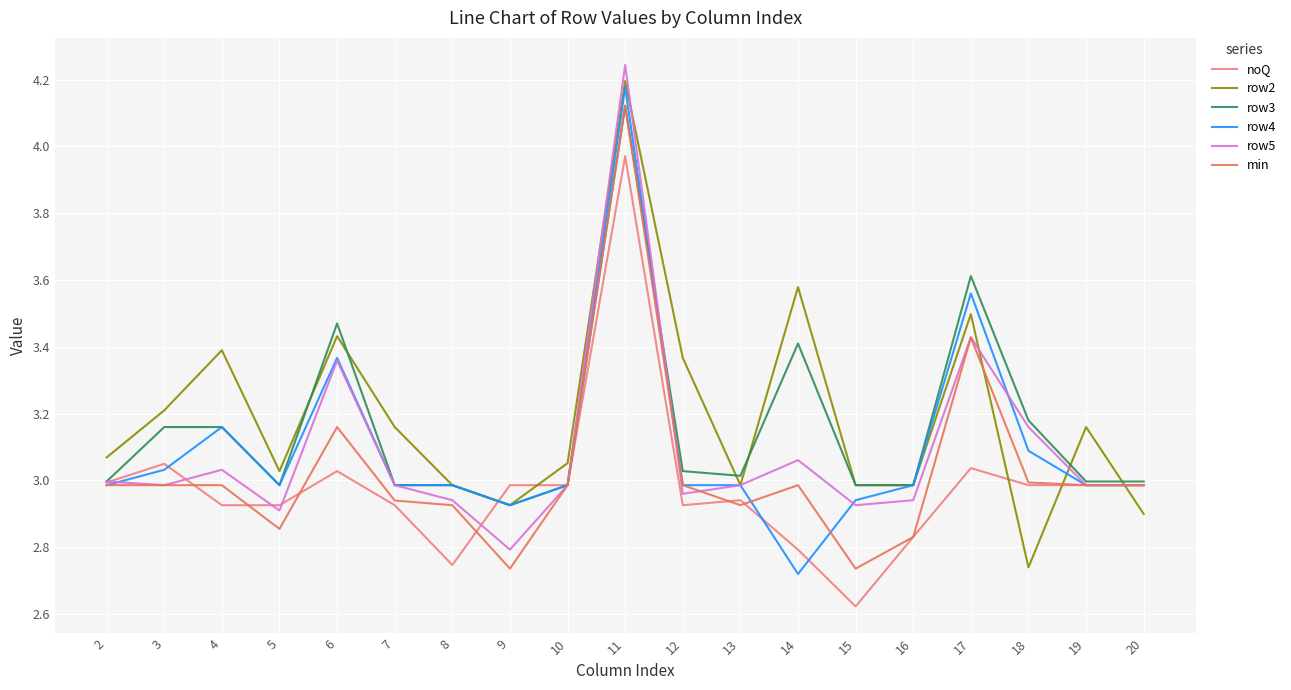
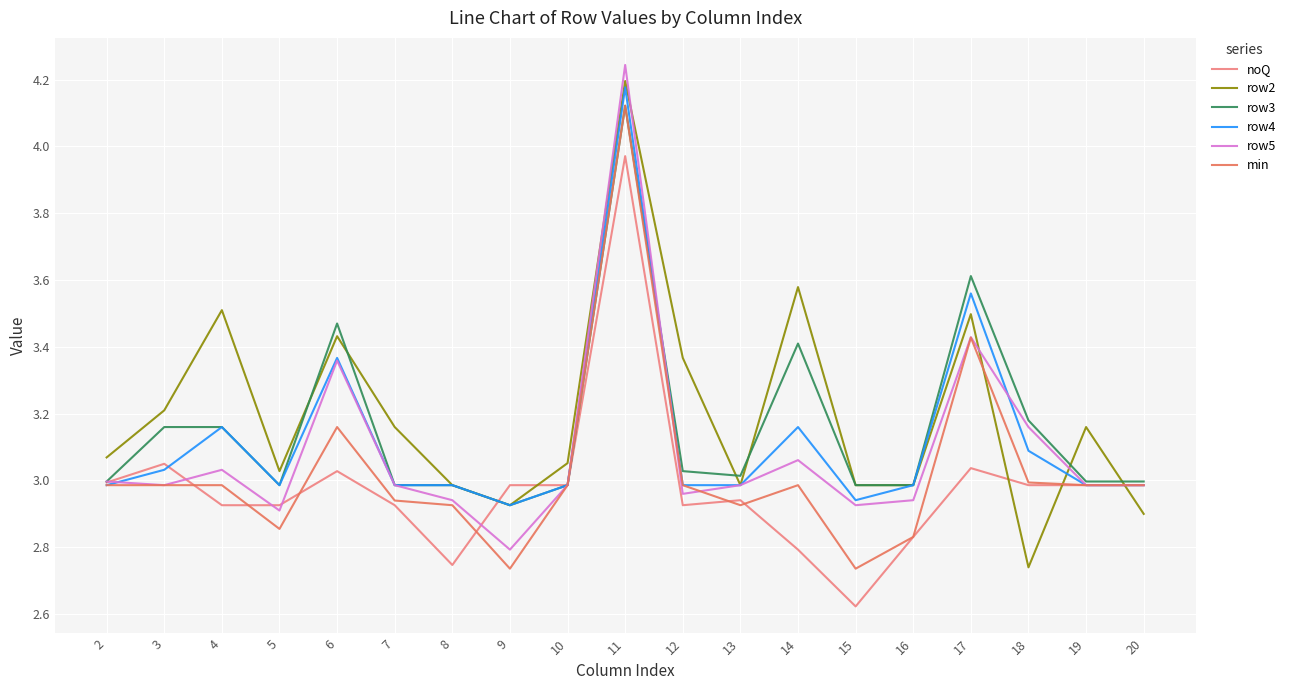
  {
    "row2": {
      "2": 3.07,
      "3": 3.21,
-     "4": 3.39,
+     "4": 3.51,
      "5": 3.03,
      "6": 3.43,
      "7": 3.16,
      "10": 3.05,
      "11": 4.20,
      "12": 3.37,
      "14": 3.58,
      "17": 3.50,
      "18": 2.74,
      "19": 3.16,
      "20": 2.90
    },
    "row3": {
      "3": 3.16,
      "6": 3.47,
      "12": 3.03,
      "13": 3.01,
      "14": 3.41,
      "17": 3.61,
      "18": 3.18,
      "19": 3.00,
      "20": 3.00
    },
    "row4": {
      "3": 3.03,
      "6": 3.37,
      "11": 4.18,
-     "14": 2.72,
+     "14": 3.16,
      "15": 2.94,
      "17": 3.56,
      "18": 3.09
    },
    "row5": {
      "4": 3.03,
      "5": 2.91,
      "6": 3.36,
      "8": 2.94,
      "9": 2.79,
      "11": 4.24,
      "12": 2.96,
      "14": 3.06,
      "15": 2.93,
      "16": 2.94,
      "18": 3.16
    }
  }
